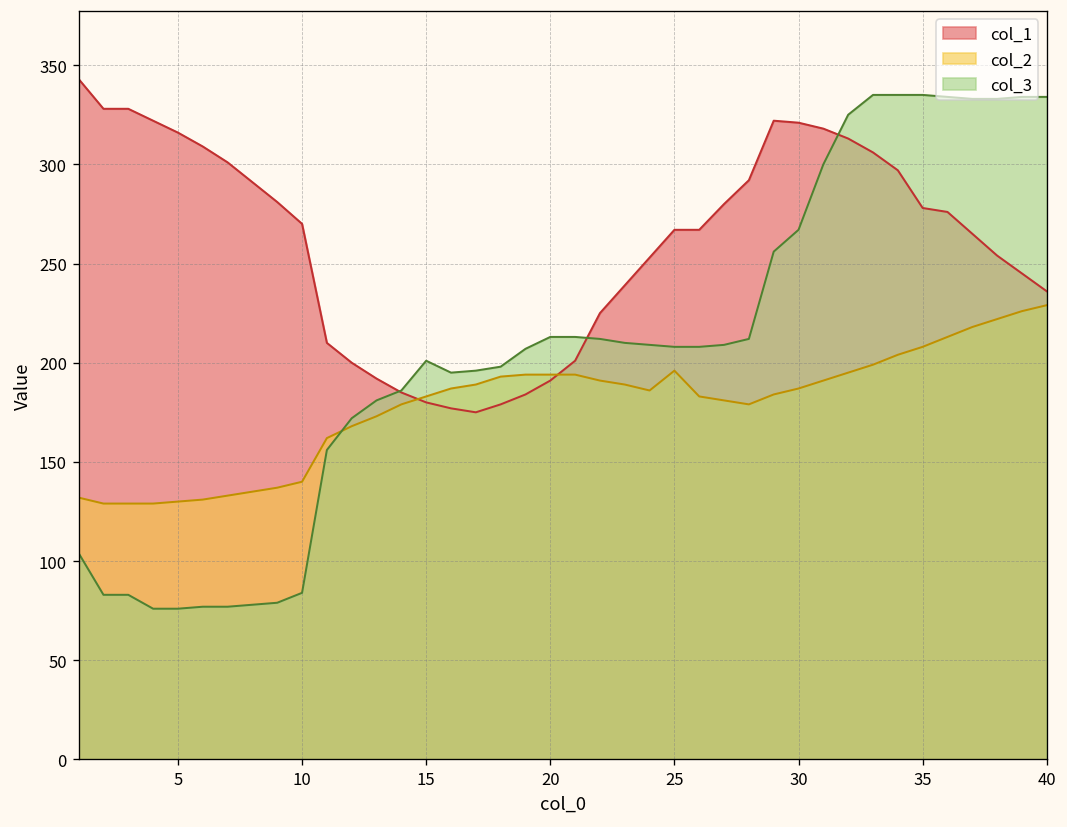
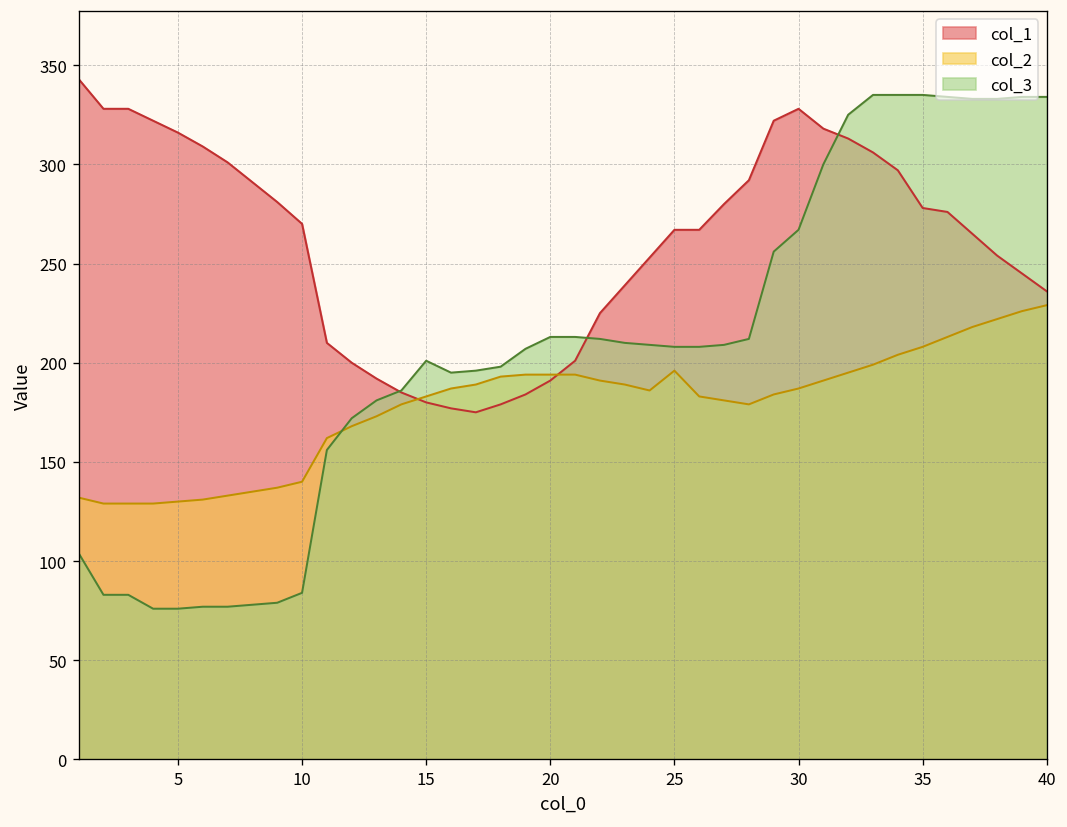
  {
    "col_1": {
      "5": 316,
      "10": 270,
      "15": 180,
      "20": 191,
      "25": 267,
-     "30": 321,
+     "30": 328,
      "35": 278,
      "40": 236
    },
    "col_2": {
      "5": 130,
      "10": 140,
      "15": 183,
      "20": 194,
      "25": 196,
      "30": 187,
      "35": 208,
      "40": 229
    },
    "col_3": {
      "5": 76,
      "10": 84,
      "15": 201,
      "20": 213,
      "25": 208,
      "30": 267,
      "35": 335,
      "40": 334
    }
  }
